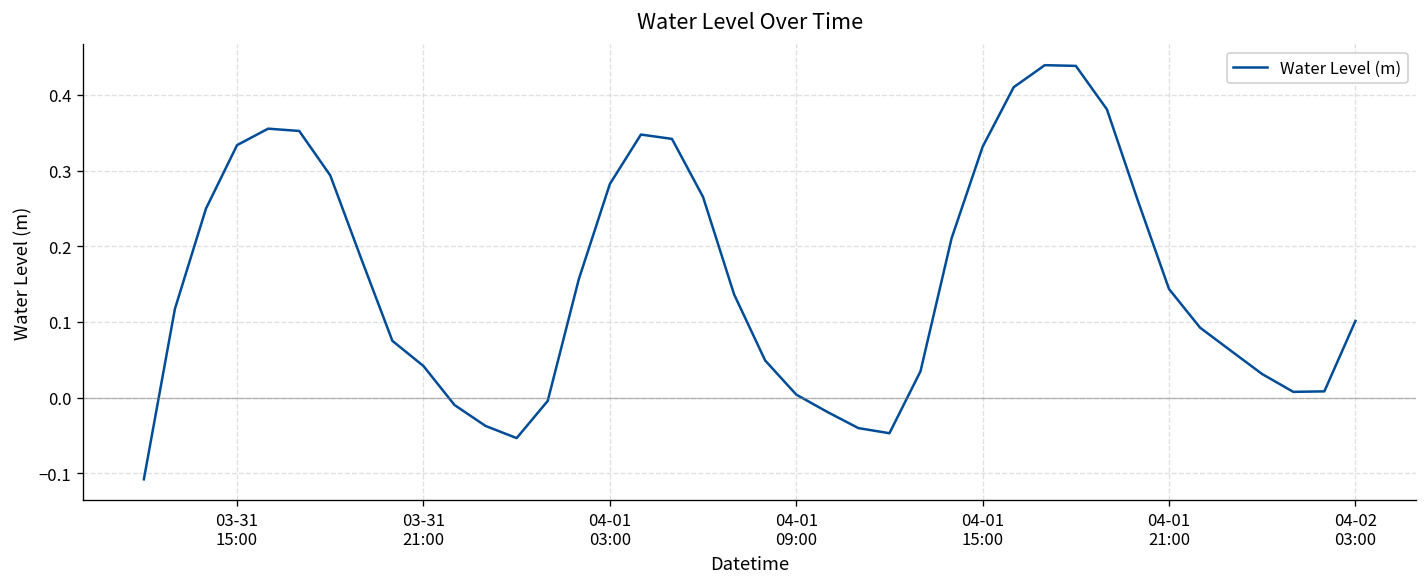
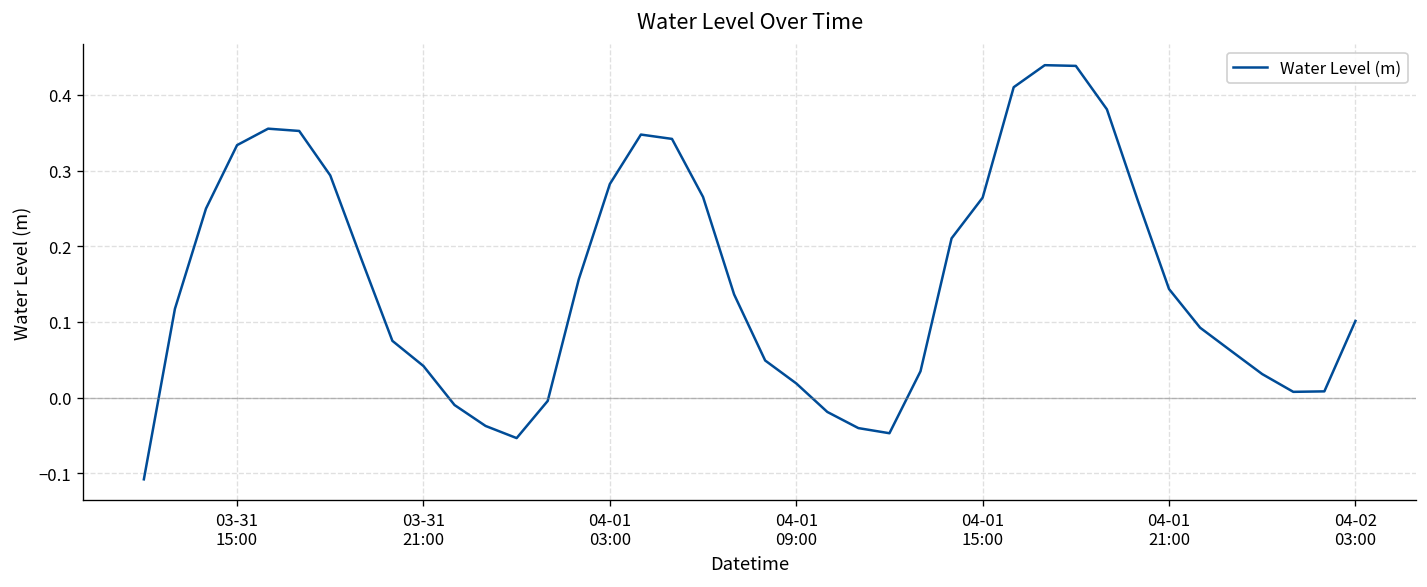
  {
    "03-31 15:00": 0.33,
    "03-31 21:00": 0.04,
    "04-01 03:00": 0.28,
-   "04-01 09:00": 0.00,
-   "04-01 15:00": 0.33,
+   "04-01 09:00": 0.02,
+   "04-01 15:00": 0.26,
    "04-01 21:00": 0.14,
    "04-02 03:00": 0.10
  }
